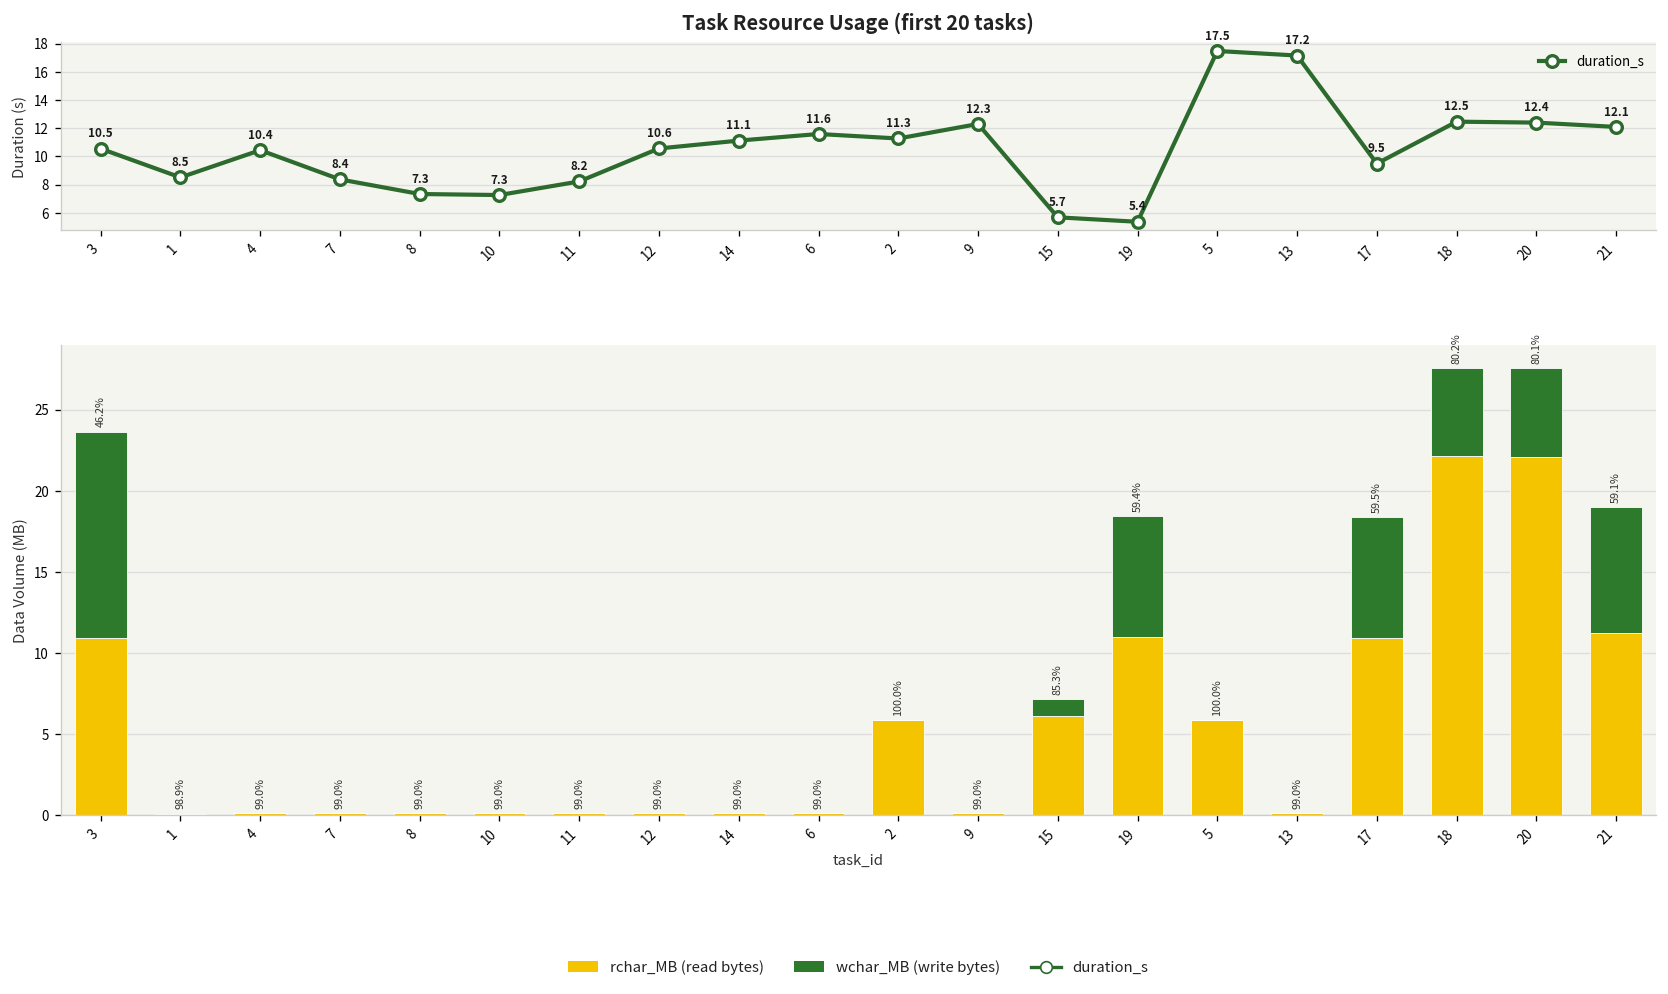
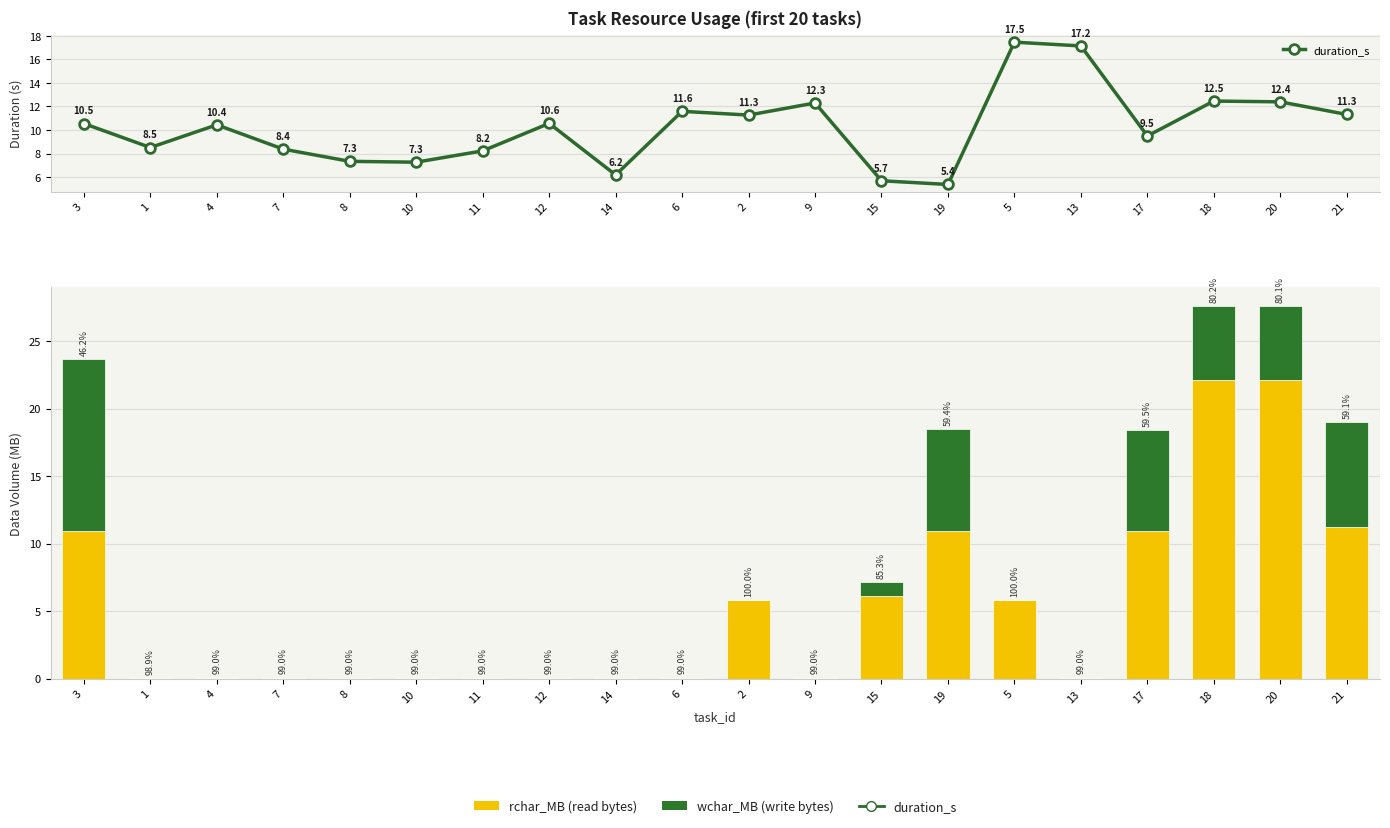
  {
    "Task Resource Usage (first 20 tasks)": {
      "3": 10.5,
      "1": 8.5,
      "4": 10.4,
      "7": 8.4,
      "8": 7.3,
      "10": 7.3,
      "11": 8.2,
      "12": 10.6,
-     "14": 11.1,
+     "14": 6.2,
      "6": 11.6,
      "2": 11.3,
      "9": 12.3,
      "15": 5.7,
      "19": 5.4,
      "5": 17.5,
      "13": 17.2,
      "17": 9.5,
      "18": 12.5,
      "20": 12.4,
-     "21": 12.1
+     "21": 11.3
    }
  }
